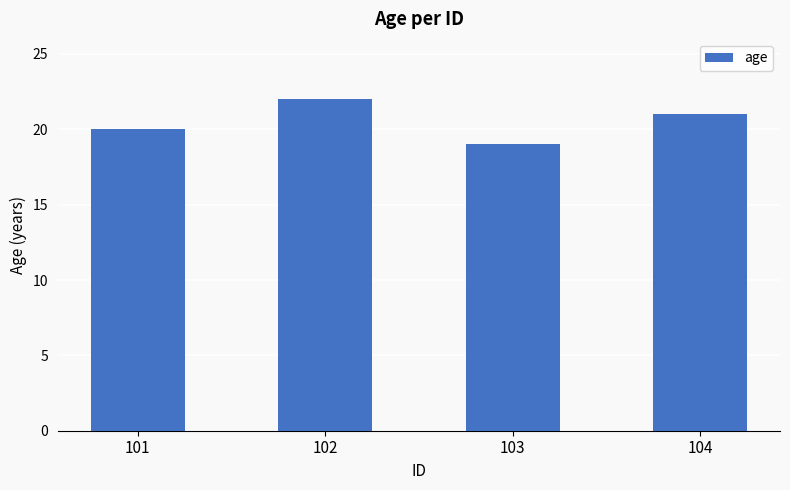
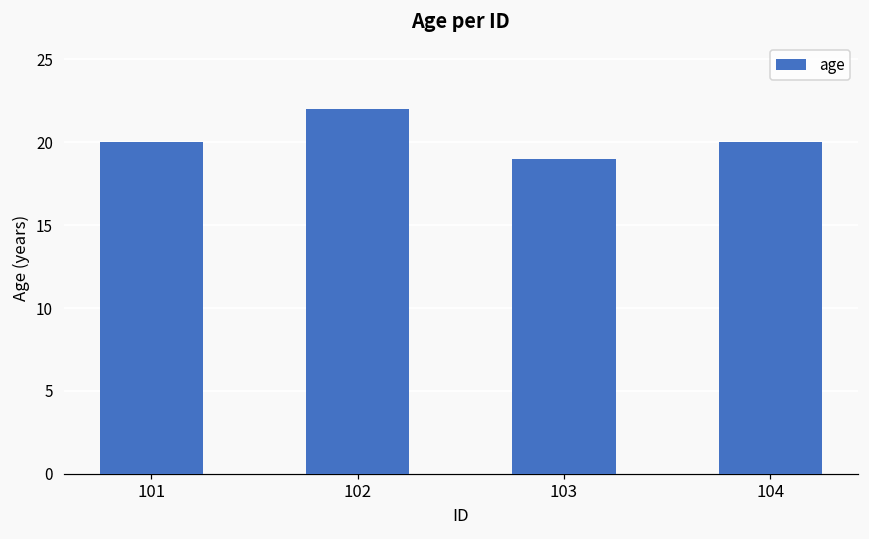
  {
    "101": 20,
    "102": 22,
    "103": 19,
-   "104": 21
+   "104": 20
  }
